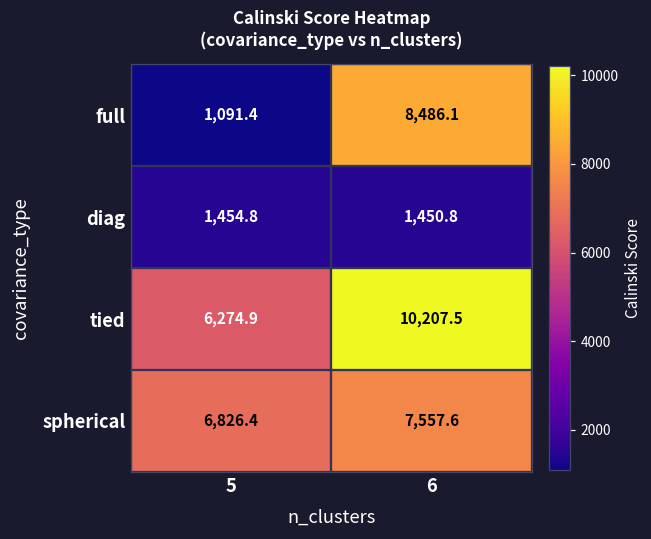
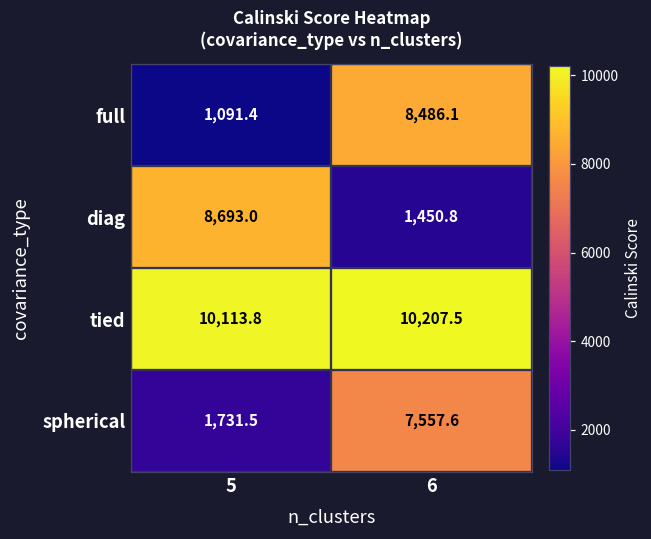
  {
    "full": {
      "5": "1,091.4",
      "6": "8,486.1"
    },
    "diag": {
-     "5": "1,454.8",
+     "5": "8,693.0",
      "6": "1,450.8"
    },
    "tied": {
-     "5": "6,274.9",
+     "5": "10,113.8",
      "6": "10,207.5"
    },
    "spherical": {
-     "5": "6,826.4",
+     "5": "1,731.5",
      "6": "7,557.6"
    }
  }
